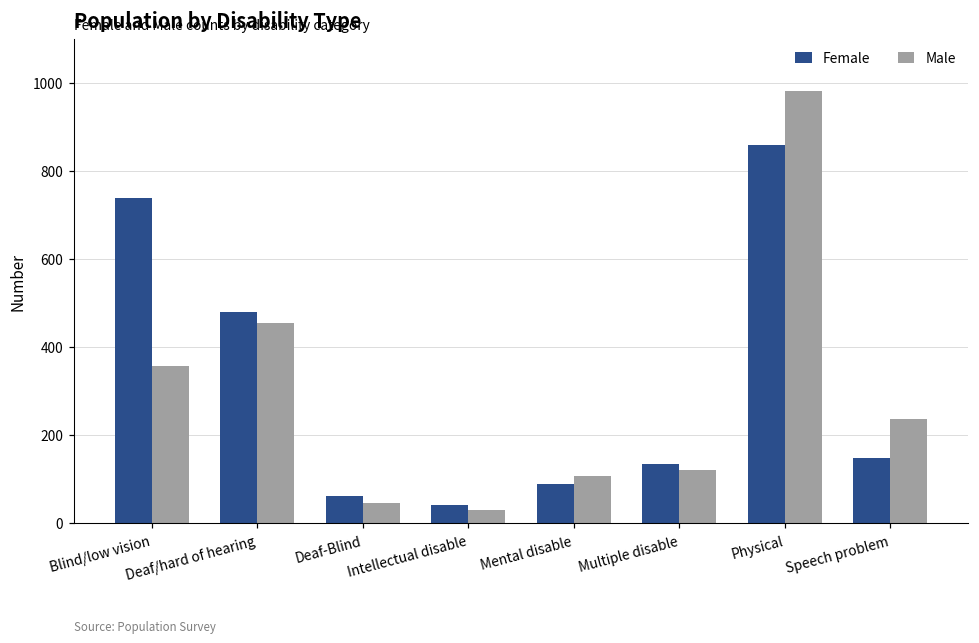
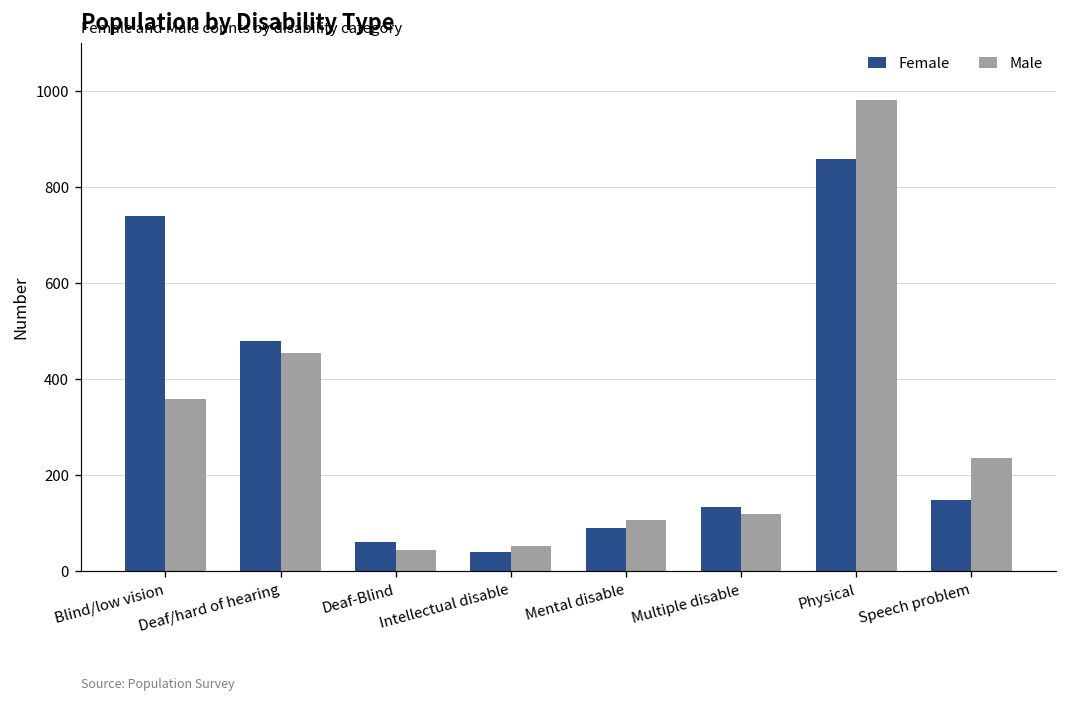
  {
    "Female": {
      "Blind/low vision": 740,
      "Deaf/hard of hearing": 480,
      "Deaf-Blind": 60,
      "Intellectual disable": 40,
      "Mental disable": 90,
      "Multiple disable": 140,
      "Physical": 860,
      "Speech problem": 150
    },
    "Male": {
      "Blind/low vision": 360,
      "Deaf/hard of hearing": 450,
      "Deaf-Blind": 50,
-     "Intellectual disable": 30,
+     "Intellectual disable": 50,
      "Mental disable": 110,
      "Multiple disable": 120,
      "Physical": 980,
      "Speech problem": 240
    }
  }
